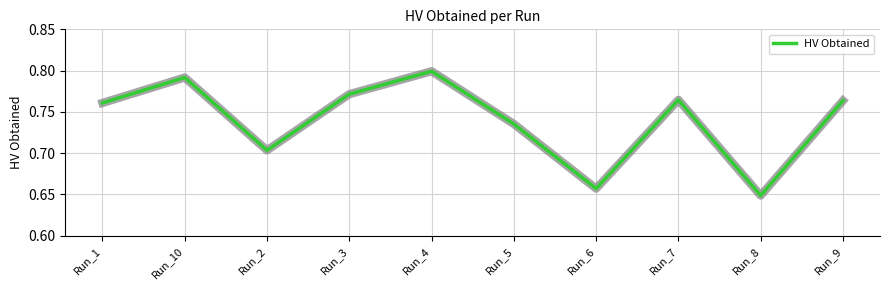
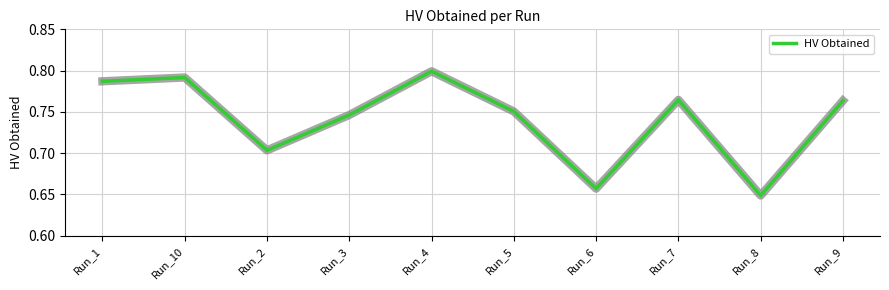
  {
-   "Run_1": 0.76,
+   "Run_1": 0.79,
    "Run_10": 0.79,
    "Run_2": 0.70,
-   "Run_3": 0.77,
+   "Run_3": 0.75,
    "Run_4": 0.80,
-   "Run_5": 0.74,
+   "Run_5": 0.75,
    "Run_6": 0.66,
    "Run_7": 0.76,
    "Run_8": 0.65,
    "Run_9": 0.76
  }
